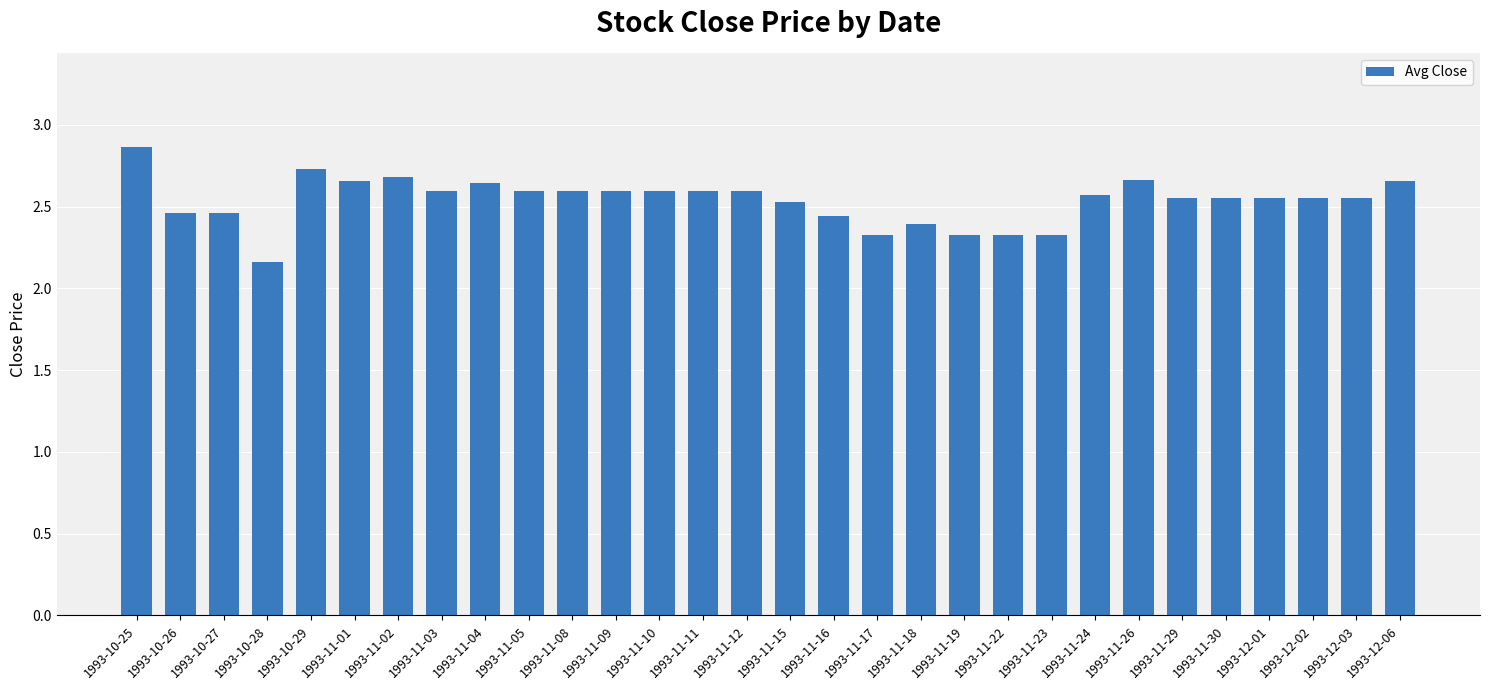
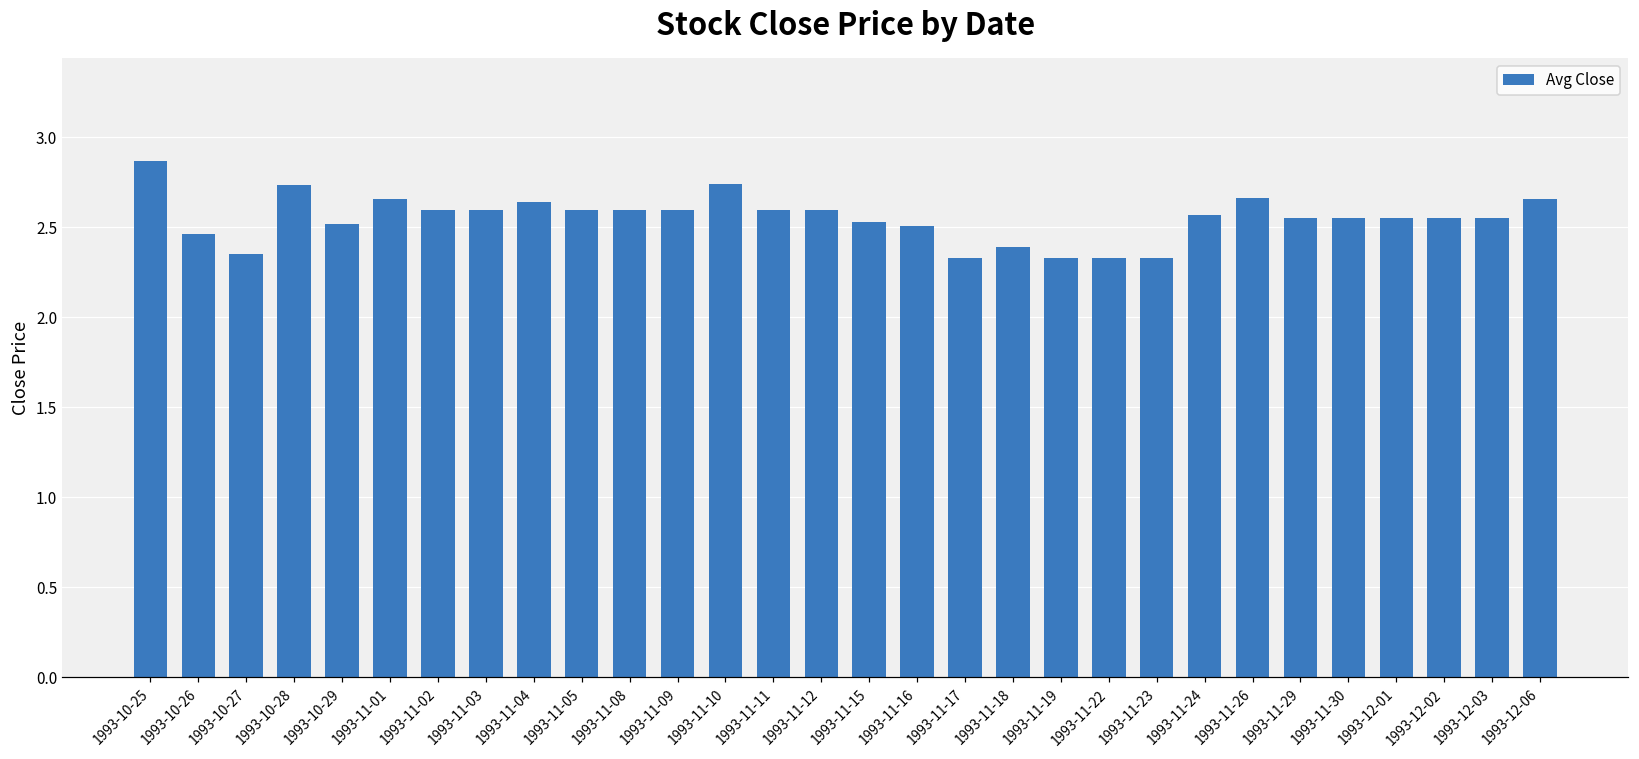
  {
    "1993-10-25": 2.87,
    "1993-10-26": 2.46,
-   "1993-10-27": 2.46,
-   "1993-10-28": 2.16,
-   "1993-10-29": 2.73,
+   "1993-10-27": 2.35,
+   "1993-10-28": 2.73,
+   "1993-10-29": 2.52,
    "1993-11-01": 2.66,
-   "1993-11-02": 2.68,
+   "1993-11-02": 2.60,
    "1993-11-03": 2.60,
    "1993-11-04": 2.64,
    "1993-11-05": 2.60,
    "1993-11-08": 2.60,
    "1993-11-09": 2.60,
-   "1993-11-10": 2.60,
+   "1993-11-10": 2.74,
    "1993-11-11": 2.60,
    "1993-11-12": 2.60,
    "1993-11-15": 2.53,
-   "1993-11-16": 2.44,
+   "1993-11-16": 2.51,
    "1993-11-17": 2.33,
    "1993-11-18": 2.39,
    "1993-11-19": 2.33,
    "1993-11-22": 2.33,
    "1993-11-23": 2.33,
    "1993-11-24": 2.57,
    "1993-11-26": 2.66,
    "1993-11-29": 2.55,
    "1993-11-30": 2.55,
    "1993-12-01": 2.55,
    "1993-12-02": 2.55,
    "1993-12-03": 2.55,
    "1993-12-06": 2.66
  }
